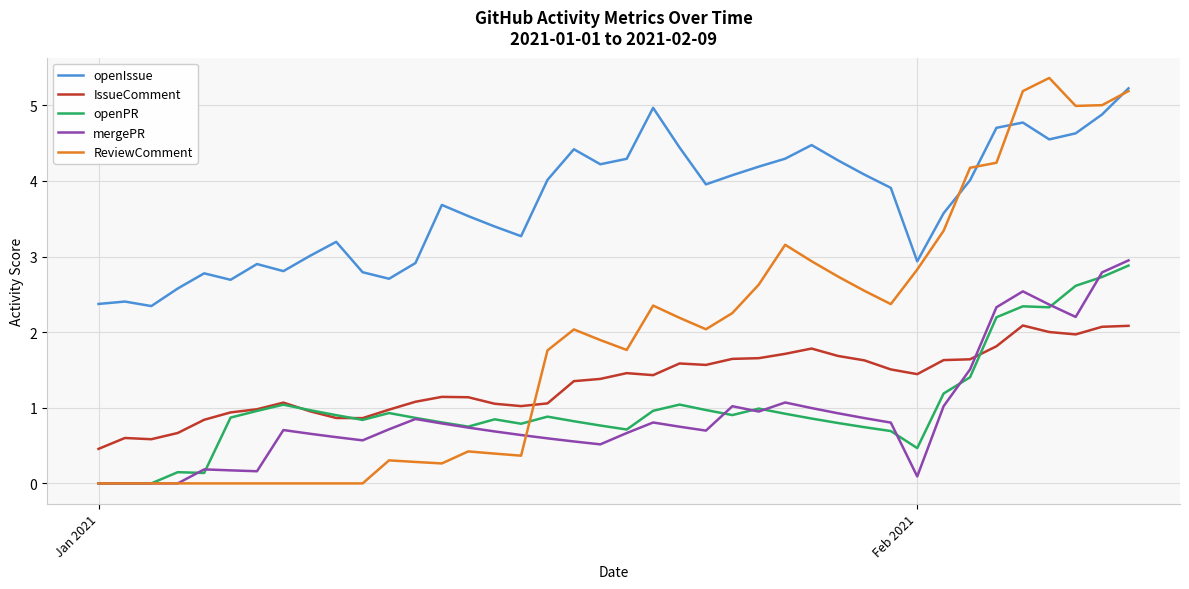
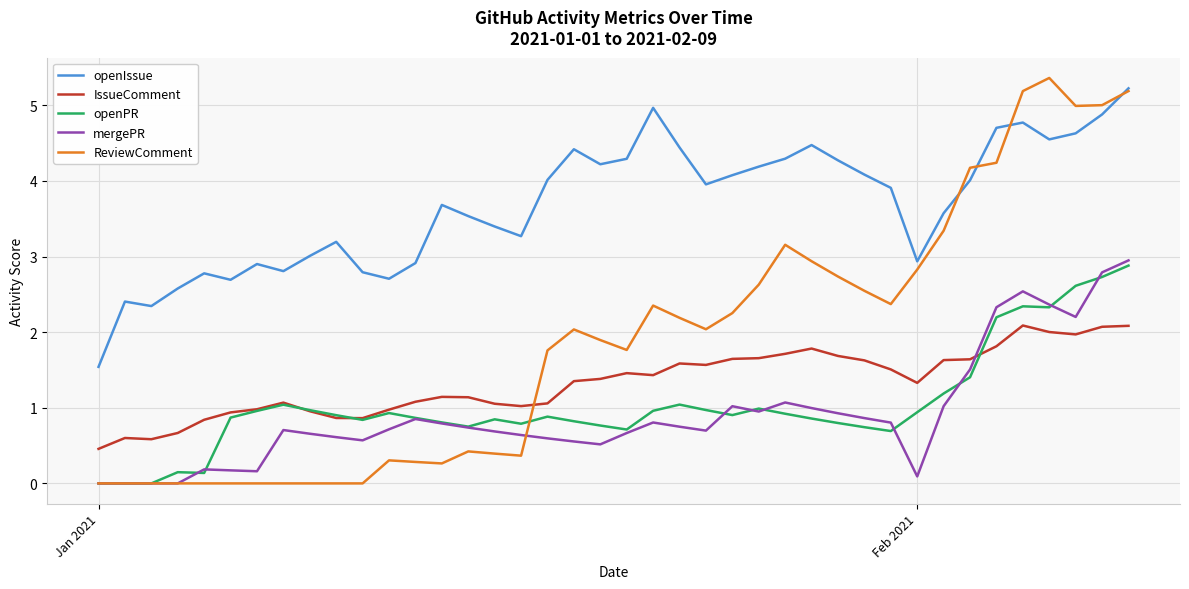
  {
    "openIssue": {
-     "Jan 2021": 2.4,
+     "Jan 2021": 1.5,
      "Feb 2021": 2.9
    },
    "IssueComment": {
      "Jan 2021": 0.5,
-     "Feb 2021": 1.4
+     "Feb 2021": 1.3
    },
    "openPR": {
-     "Feb 2021": 0.5
+     "Feb 2021": 0.9
    },
    "mergePR": {
      "Feb 2021": 0.1
    },
    "ReviewComment": {
      "Feb 2021": 2.8
    }
  }
